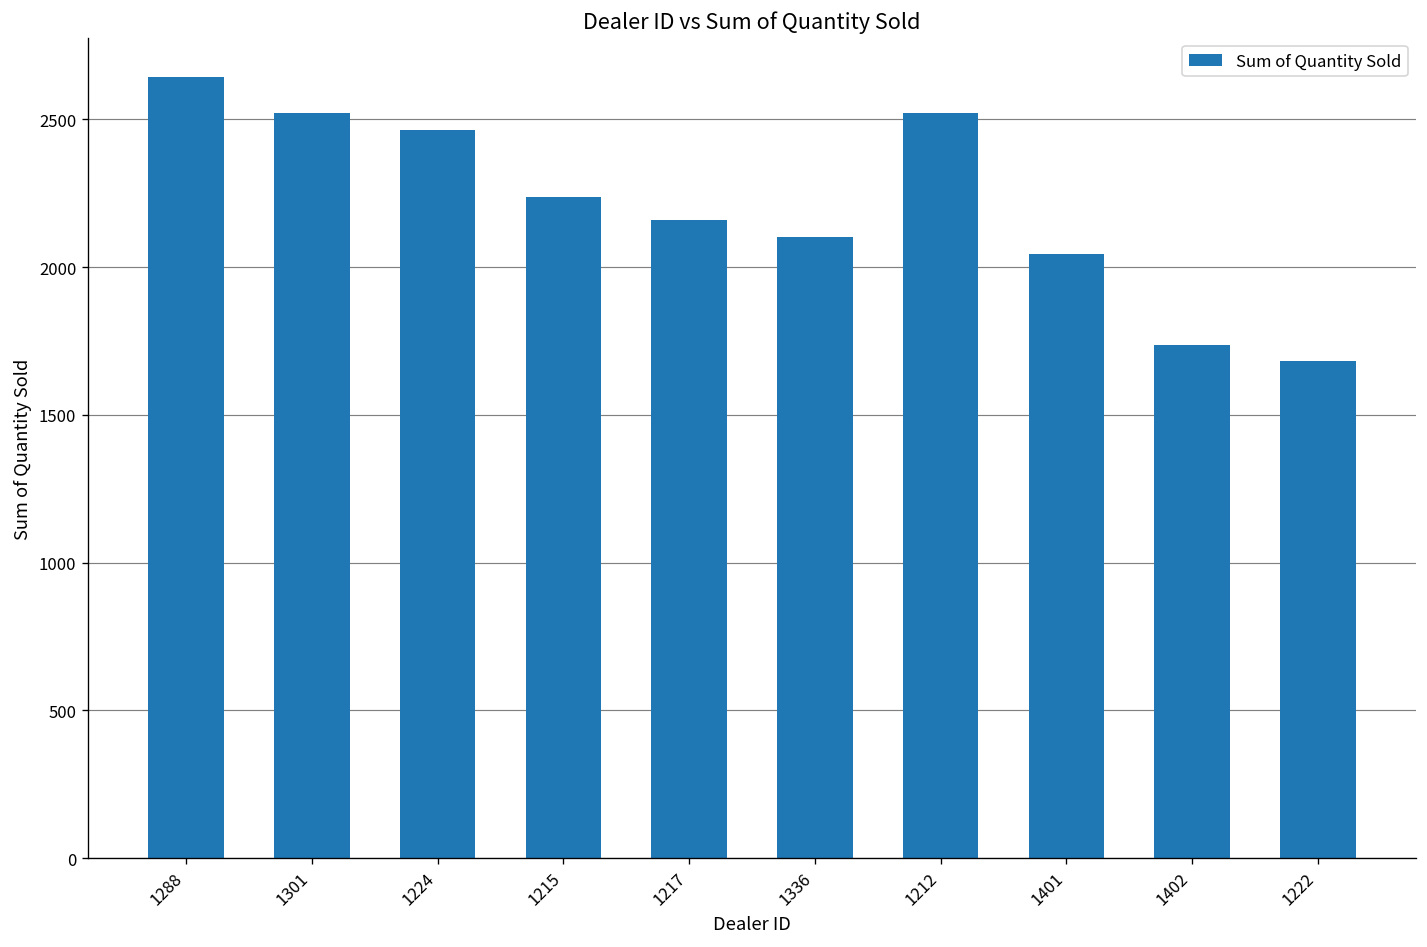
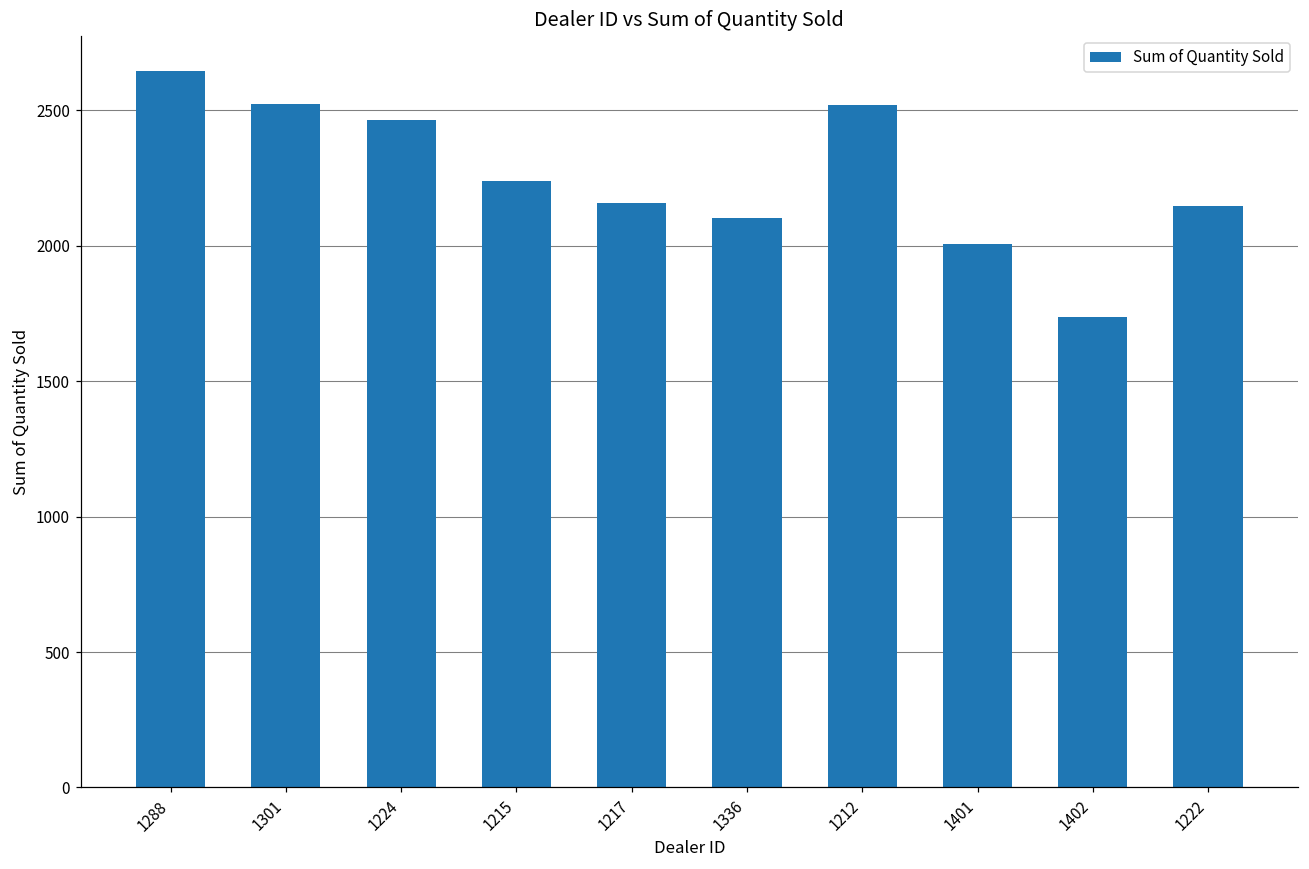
  {
    "1288": 2640,
    "1301": 2520,
    "1224": 2470,
    "1215": 2240,
    "1217": 2160,
    "1336": 2100,
    "1212": 2520,
-   "1401": 2050,
+   "1401": 2010,
    "1402": 1740,
-   "1222": 1680
+   "1222": 2150
  }
